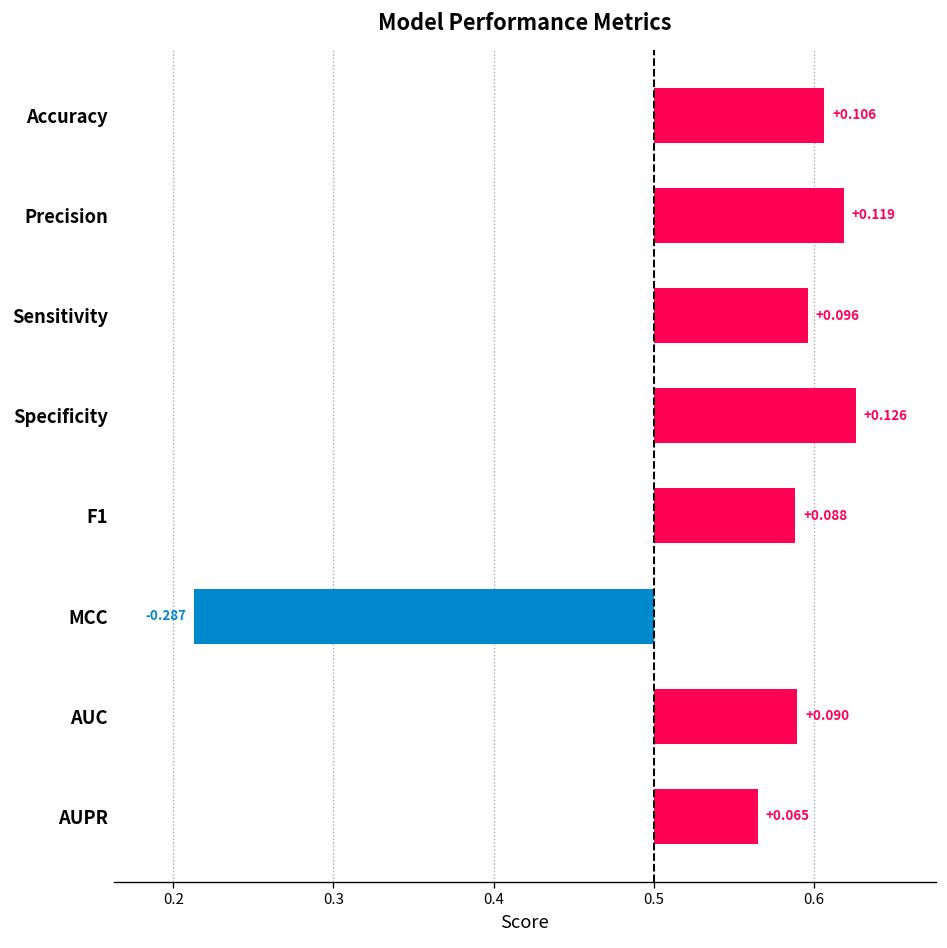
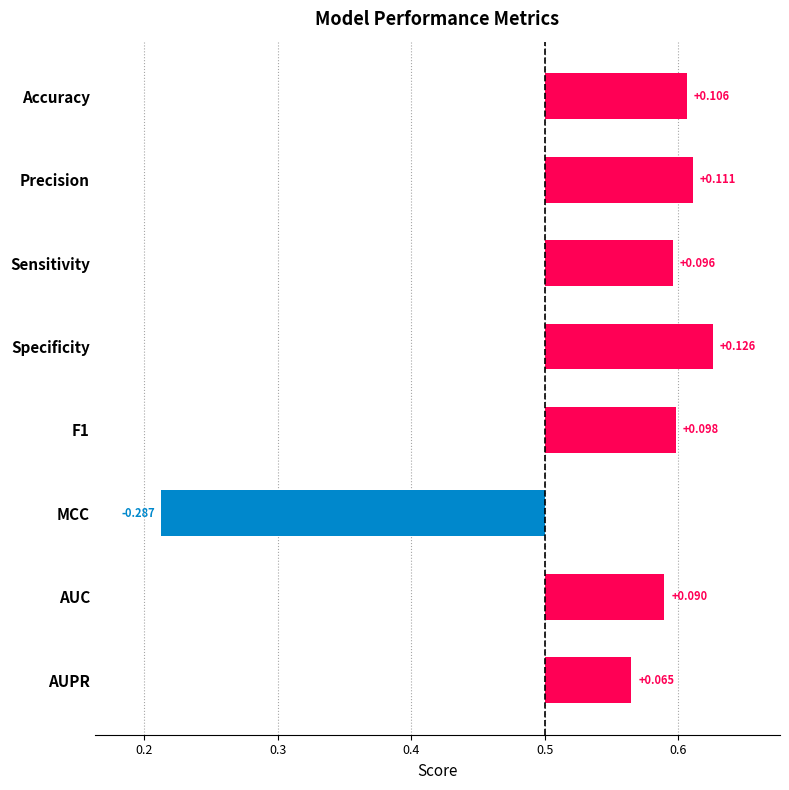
  {
    "Accuracy": "+0.106",
-   "Precision": "+0.119",
+   "Precision": "+0.111",
    "Sensitivity": "+0.096",
    "Specificity": "+0.126",
-   "F1": "+0.088",
+   "F1": "+0.098",
    "MCC": "-0.287",
    "AUC": "+0.090",
    "AUPR": "+0.065"
  }
